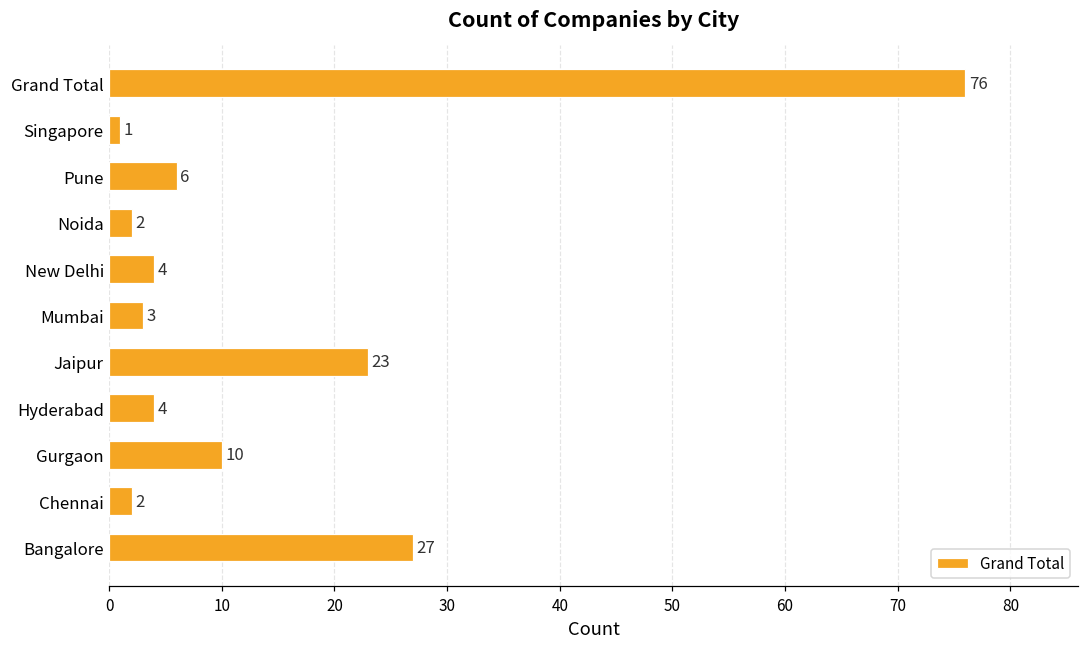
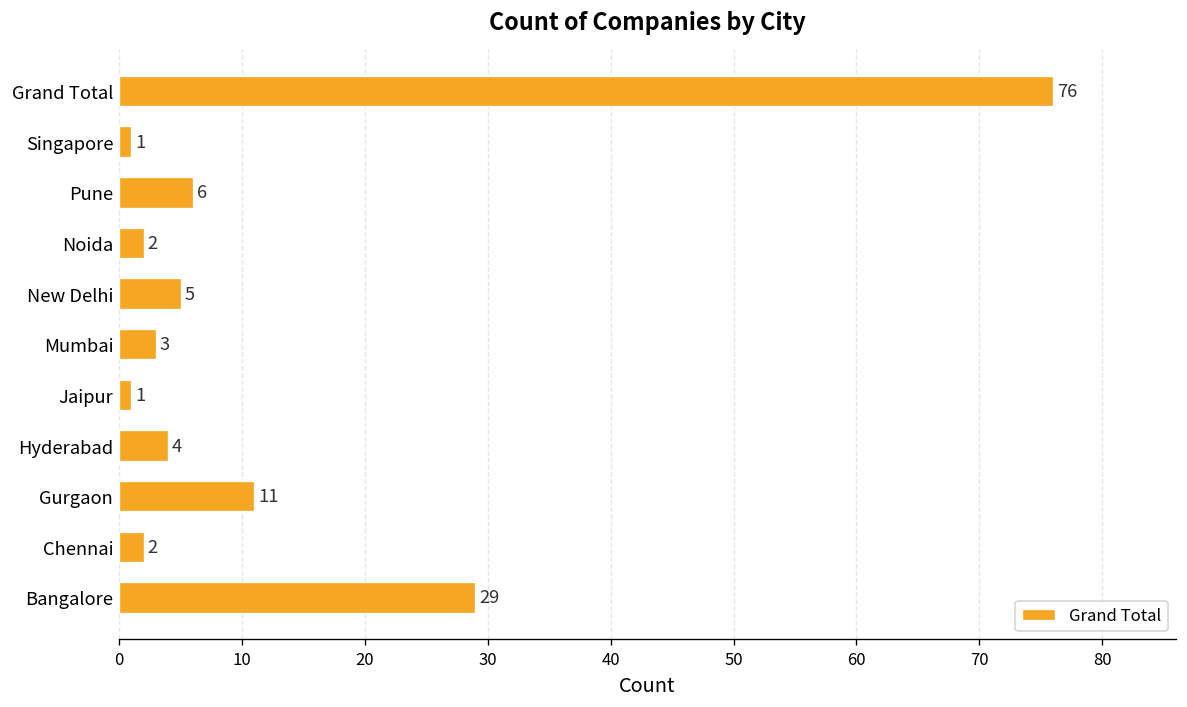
  {
    "Grand Total": 76,
    "Singapore": 1,
    "Pune": 6,
    "Noida": 2,
-   "New Delhi": 4,
+   "New Delhi": 5,
    "Mumbai": 3,
-   "Jaipur": 23,
+   "Jaipur": 1,
    "Hyderabad": 4,
-   "Gurgaon": 10,
+   "Gurgaon": 11,
    "Chennai": 2,
-   "Bangalore": 27
+   "Bangalore": 29
  }
